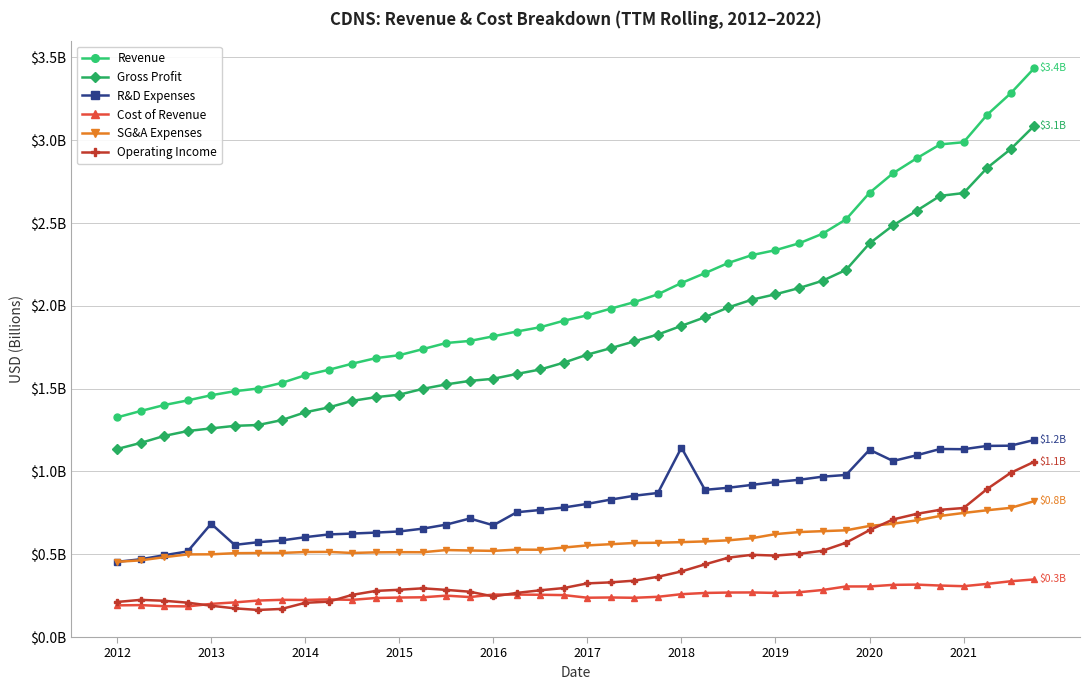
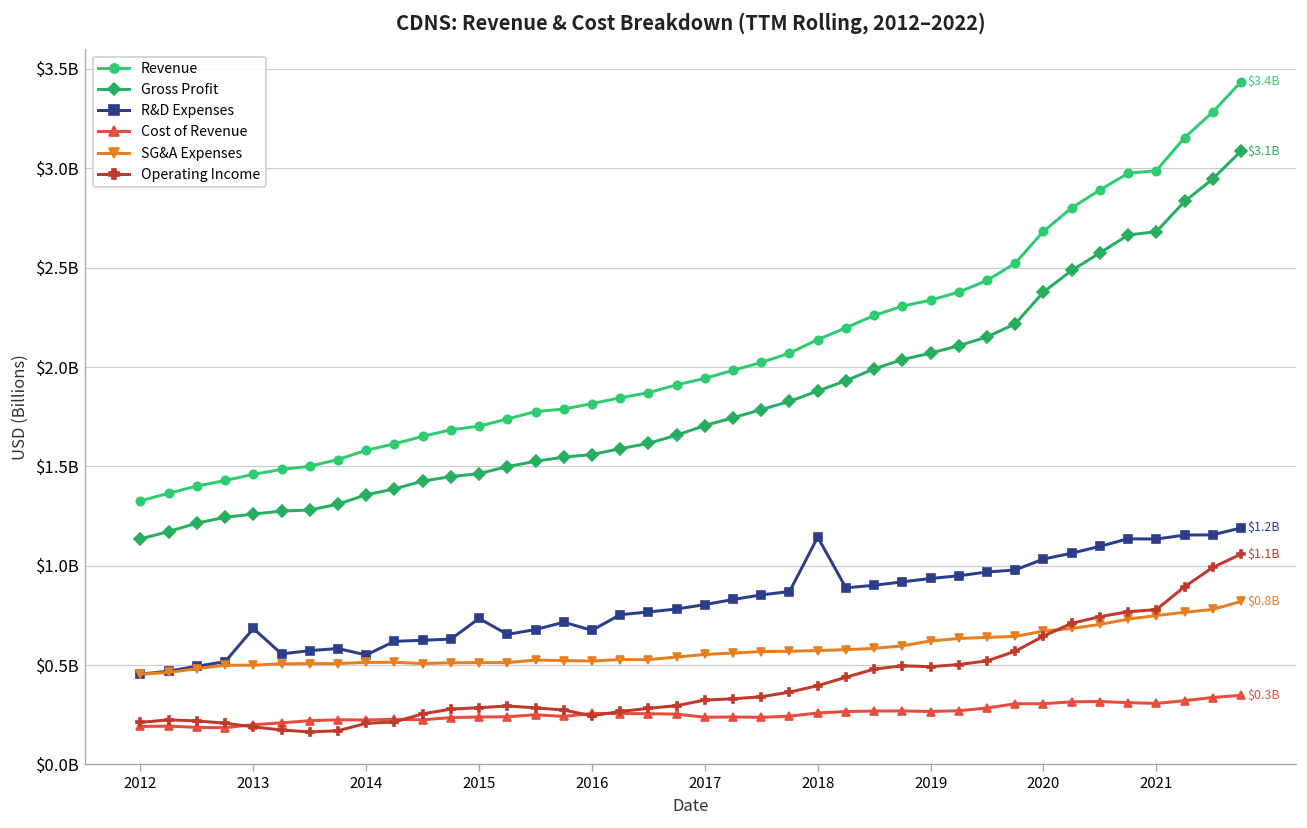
  {
    "R&D Expenses": {
      "2013": "$680000000",
-     "2014": "$600000000",
-     "2015": "$640000000",
+     "2014": "$550000000",
+     "2015": "$730000000",
      "2016": "$670000000",
      "2017": "$800000000",
      "2018": "$1140000000",
      "2019": "$940000000",
-     "2020": "$1130000000",
+     "2020": "$1030000000",
      "2021": "$1130000000"
    }
  }
